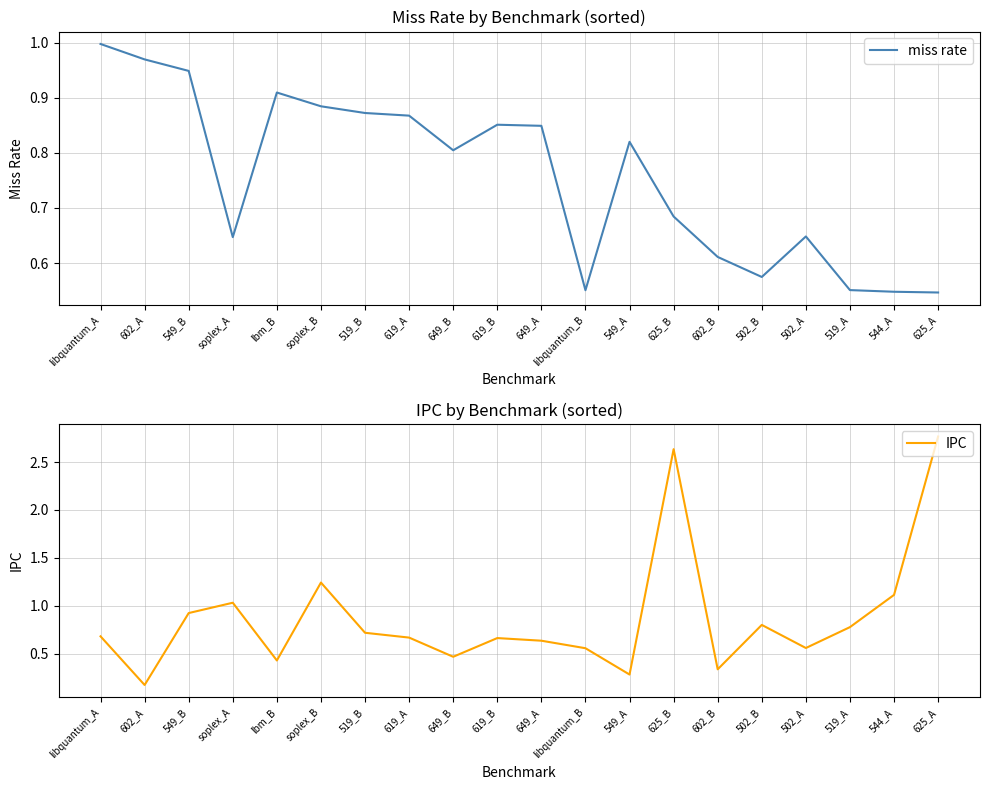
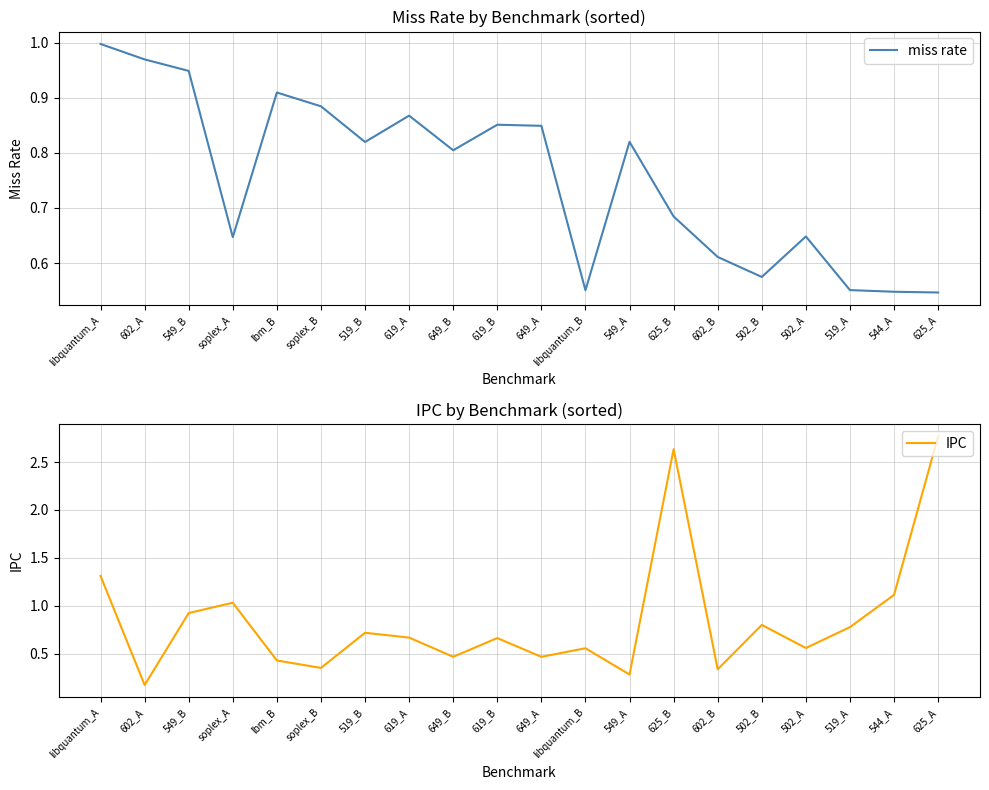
  {
    "Miss Rate by Benchmark (sorted)": {
      "libquantum_A": 1.00,
      "602_A": 0.97,
      "549_B": 0.95,
      "soplex_A": 0.65,
      "lbm_B": 0.91,
      "soplex_B": 0.88,
-     "519_B": 0.87,
+     "519_B": 0.82,
      "619_A": 0.87,
      "649_B": 0.80,
      "619_B": 0.85,
      "649_A": 0.85,
      "libquantum_B": 0.55,
      "549_A": 0.82,
      "625_B": 0.68,
      "602_B": 0.61,
      "502_B": 0.57,
      "502_A": 0.65,
      "519_A": 0.55,
      "544_A": 0.55,
      "625_A": 0.55
    },
    "IPC by Benchmark (sorted)": {
-     "libquantum_A": 0.7,
+     "libquantum_A": 1.3,
      "602_A": 0.2,
      "549_B": 0.9,
      "soplex_A": 1.0,
      "lbm_B": 0.4,
-     "soplex_B": 1.2,
+     "soplex_B": 0.4,
      "519_B": 0.7,
      "619_A": 0.7,
      "649_B": 0.5,
      "619_B": 0.7,
-     "649_A": 0.6,
+     "649_A": 0.5,
      "libquantum_B": 0.6,
      "549_A": 0.3,
      "625_B": 2.6,
      "602_B": 0.3,
      "502_B": 0.8,
      "502_A": 0.6,
      "519_A": 0.8,
      "544_A": 1.1
    }
  }
